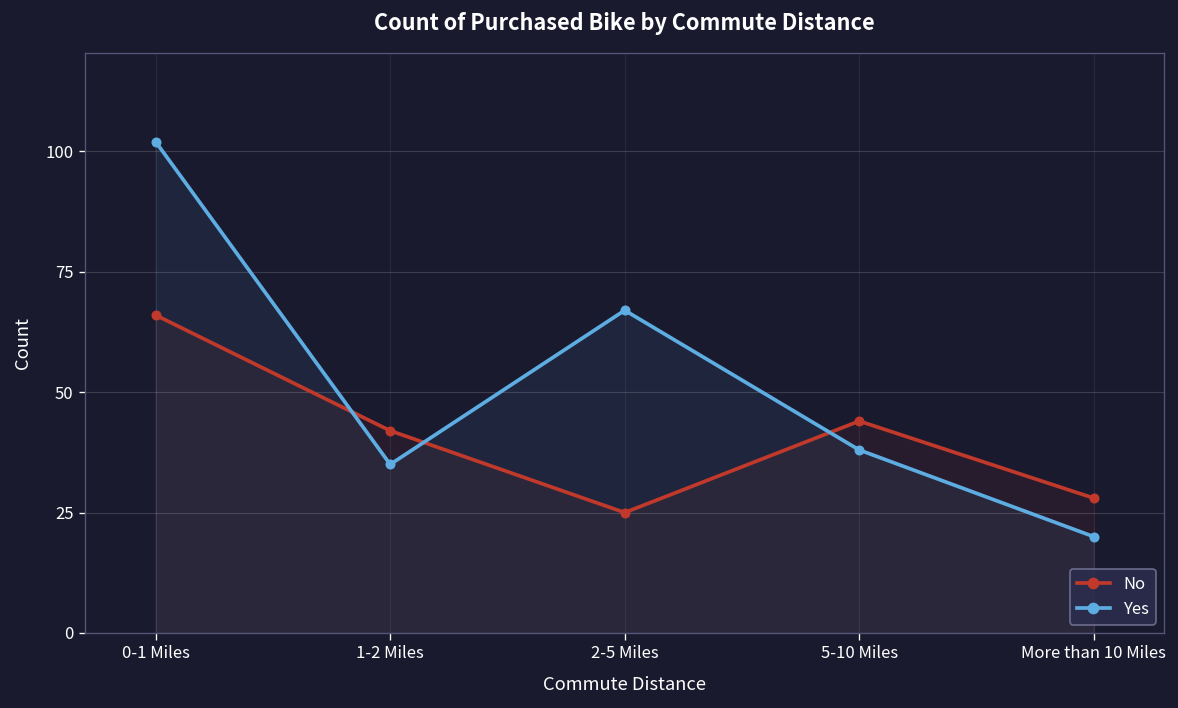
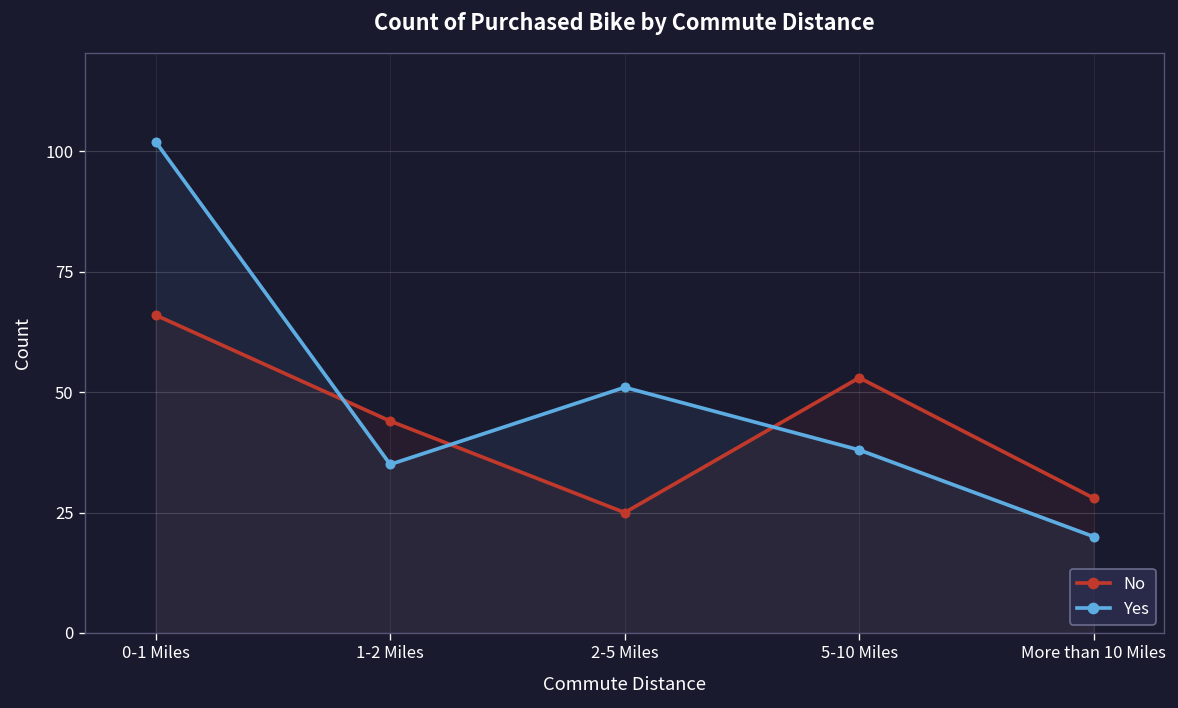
  {
    "No": {
      "0-1 Miles": 66,
-     "1-2 Miles": 42,
+     "1-2 Miles": 44,
      "2-5 Miles": 25,
-     "5-10 Miles": 44,
+     "5-10 Miles": 53,
      "More than 10 Miles": 28
    },
    "Yes": {
      "0-1 Miles": 102,
      "1-2 Miles": 35,
-     "2-5 Miles": 67,
+     "2-5 Miles": 51,
      "5-10 Miles": 38,
      "More than 10 Miles": 20
    }
  }
